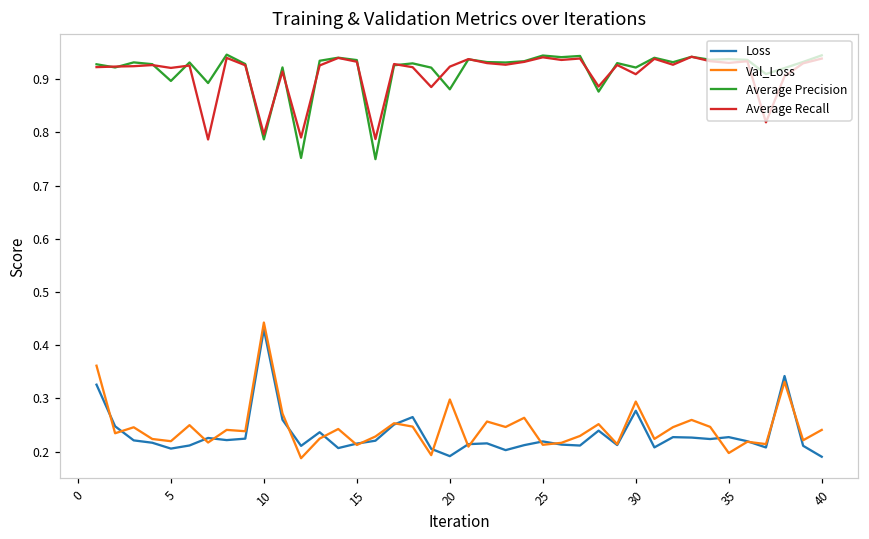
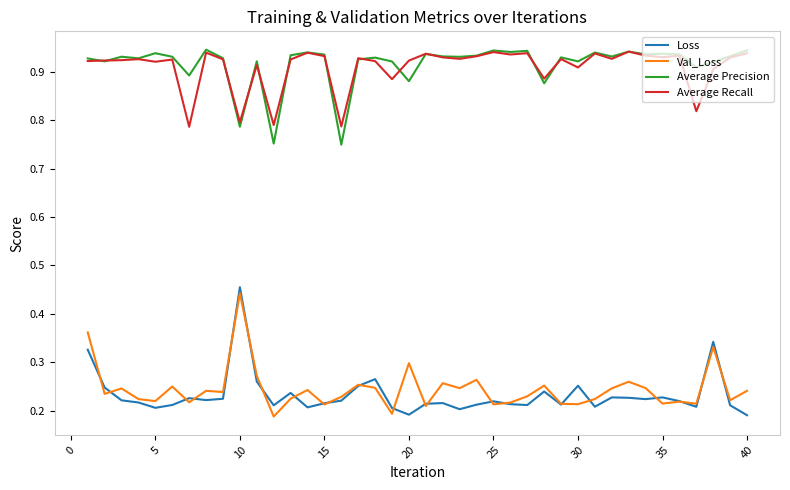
  {
    "Loss": {
      "5": 0.21,
-     "10": 0.43,
+     "10": 0.46,
      "20": 0.19,
      "25": 0.22,
-     "30": 0.28,
+     "30": 0.25,
      "35": 0.23,
      "40": 0.19
    },
    "Val_Loss": {
      "5": 0.22,
      "10": 0.44,
      "20": 0.30,
      "25": 0.21,
-     "30": 0.29,
-     "35": 0.20,
+     "30": 0.21,
+     "35": 0.21,
      "40": 0.24
    },
    "Average Precision": {
-     "5": 0.90,
+     "5": 0.94,
      "10": 0.79,
      "20": 0.88,
      "30": 0.92
    },
    "Average Recall": {
      "5": 0.92,
      "10": 0.80,
      "20": 0.92,
      "30": 0.91
    }
  }
